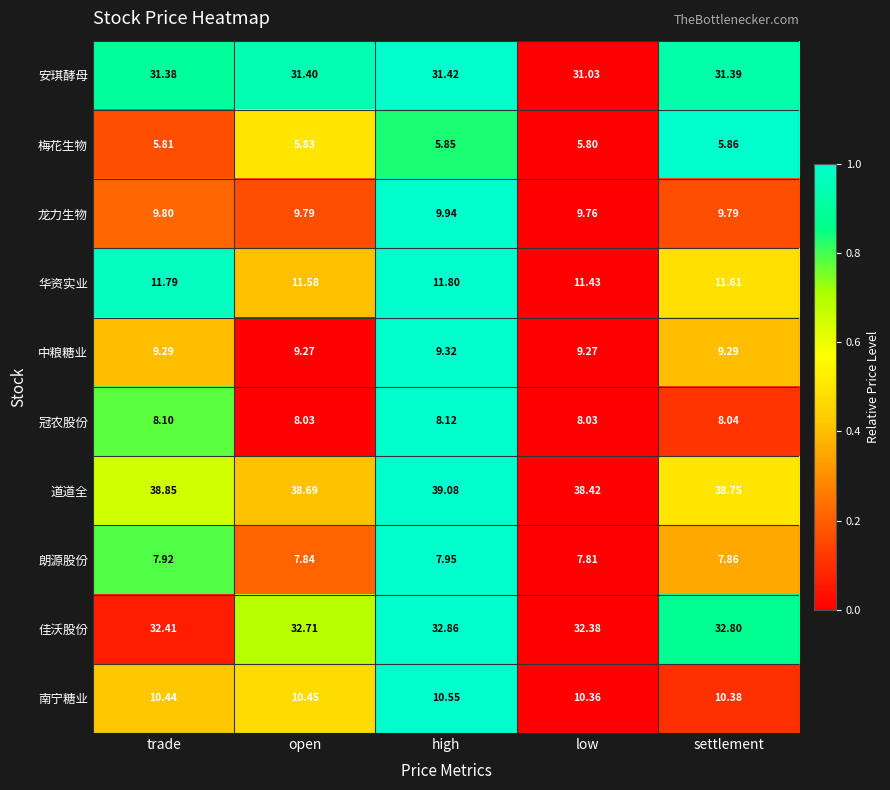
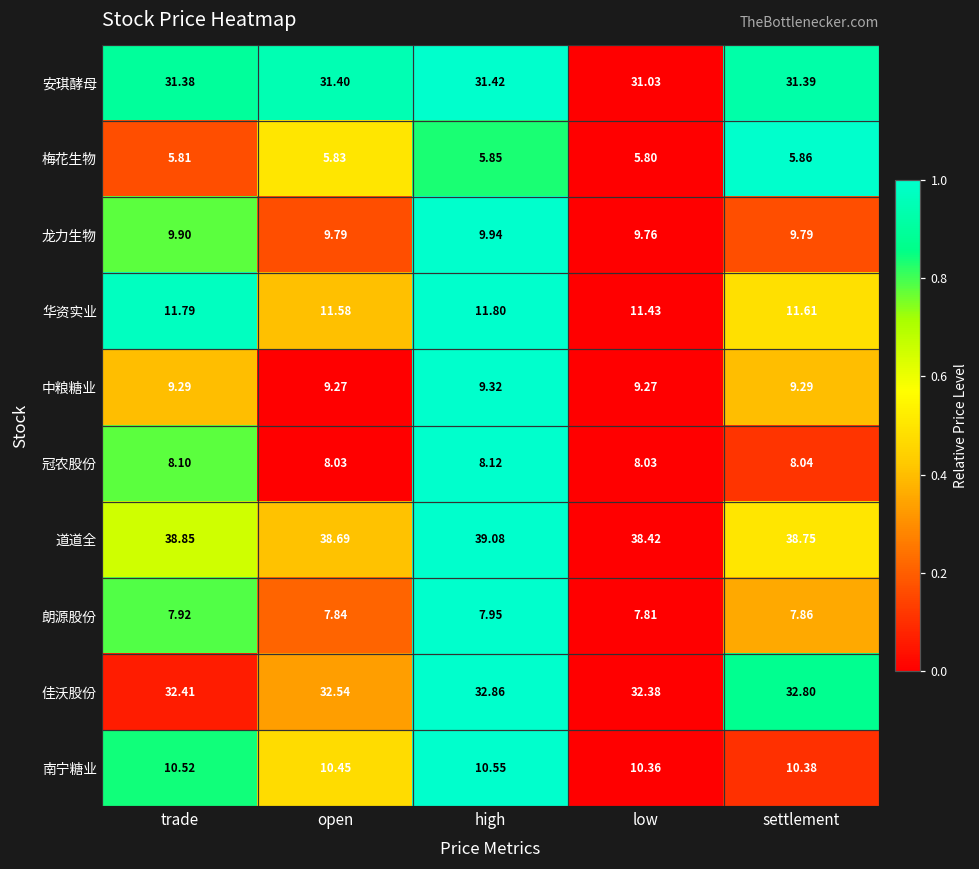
  {
    "安琪酵母": {
      "trade": 31.38,
      "open": 31.40,
      "high": 31.42,
      "low": 31.03,
      "settlement": 31.39
    },
    "梅花生物": {
      "trade": 5.81,
      "open": 5.83,
      "high": 5.85,
      "low": 5.80,
      "settlement": 5.86
    },
    "龙力生物": {
-     "trade": 9.80,
+     "trade": 9.90,
      "open": 9.79,
      "high": 9.94,
      "low": 9.76,
      "settlement": 9.79
    },
    "华资实业": {
      "trade": 11.79,
      "open": 11.58,
      "high": 11.80,
      "low": 11.43,
      "settlement": 11.61
    },
    "中粮糖业": {
      "trade": 9.29,
      "open": 9.27,
      "high": 9.32,
      "low": 9.27,
      "settlement": 9.29
    },
    "冠农股份": {
      "trade": 8.10,
      "open": 8.03,
      "high": 8.12,
      "low": 8.03,
      "settlement": 8.04
    },
    "道道全": {
      "trade": 38.85,
      "open": 38.69,
      "high": 39.08,
      "low": 38.42,
      "settlement": 38.75
    },
    "朗源股份": {
      "trade": 7.92,
      "open": 7.84,
      "high": 7.95,
      "low": 7.81,
      "settlement": 7.86
    },
    "佳沃股份": {
      "trade": 32.41,
-     "open": 32.71,
+     "open": 32.54,
      "high": 32.86,
      "low": 32.38,
      "settlement": 32.80
    },
    "南宁糖业": {
-     "trade": 10.44,
+     "trade": 10.52,
      "open": 10.45,
      "high": 10.55,
      "low": 10.36,
      "settlement": 10.38
    }
  }
